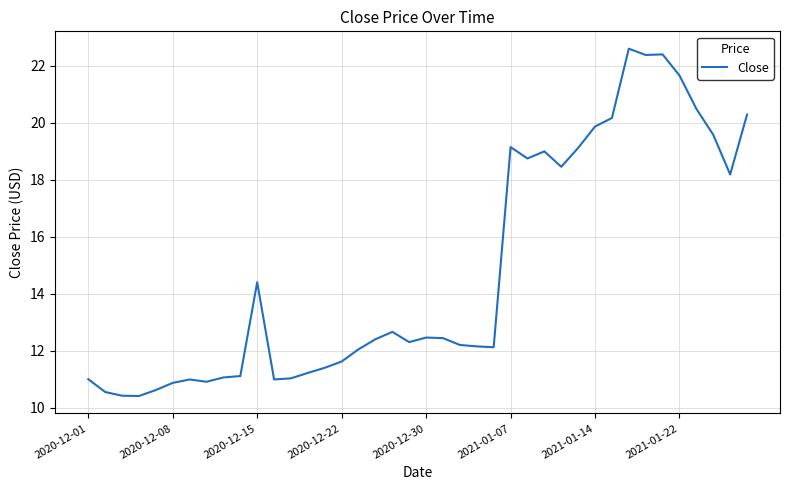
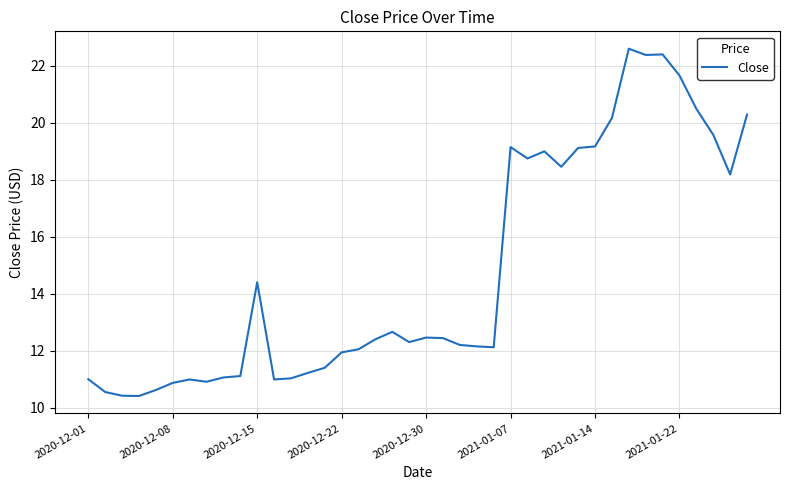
  {
    "2020-12-01": 11.0,
    "2020-12-08": 10.9,
    "2020-12-15": 14.4,
-   "2020-12-22": 11.6,
+   "2020-12-22": 11.9,
    "2020-12-30": 12.5,
    "2021-01-07": 19.1,
-   "2021-01-14": 19.9,
+   "2021-01-14": 19.2,
    "2021-01-22": 21.7
  }
